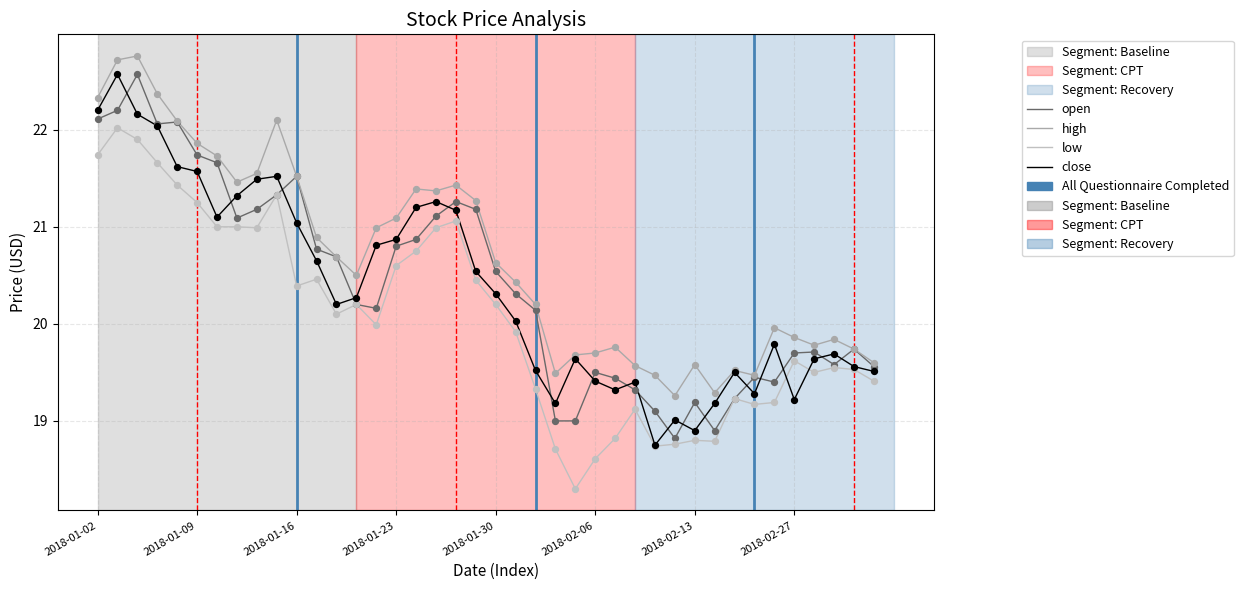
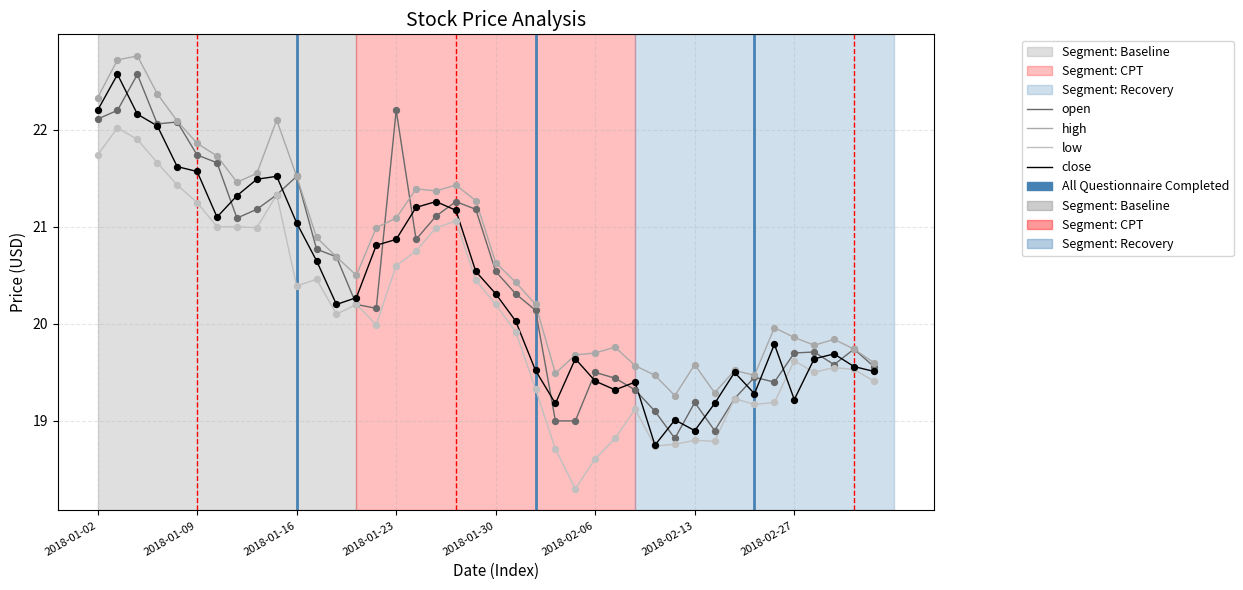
  {
    "open": {
      "2018-01-02": 22.1,
      "2018-01-09": 21.7,
-     "2018-01-23": 20.8,
+     "2018-01-23": 22.2,
      "2018-01-30": 20.5,
      "2018-02-06": 19.5,
      "2018-02-13": 19.2,
      "2018-02-27": 19.7
    },
    "close": {
      "2018-01-02": 22.2,
      "2018-01-09": 21.6,
      "2018-01-16": 21.0,
      "2018-01-23": 20.9,
      "2018-01-30": 20.3,
      "2018-02-06": 19.4,
      "2018-02-13": 18.9,
      "2018-02-27": 19.2
    }
  }
